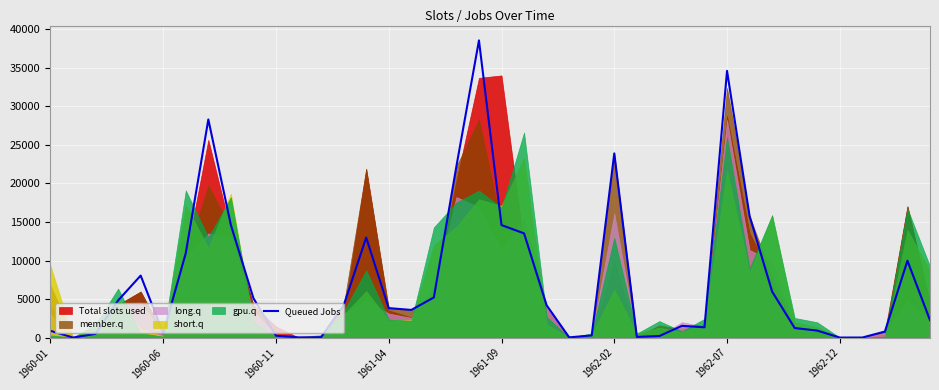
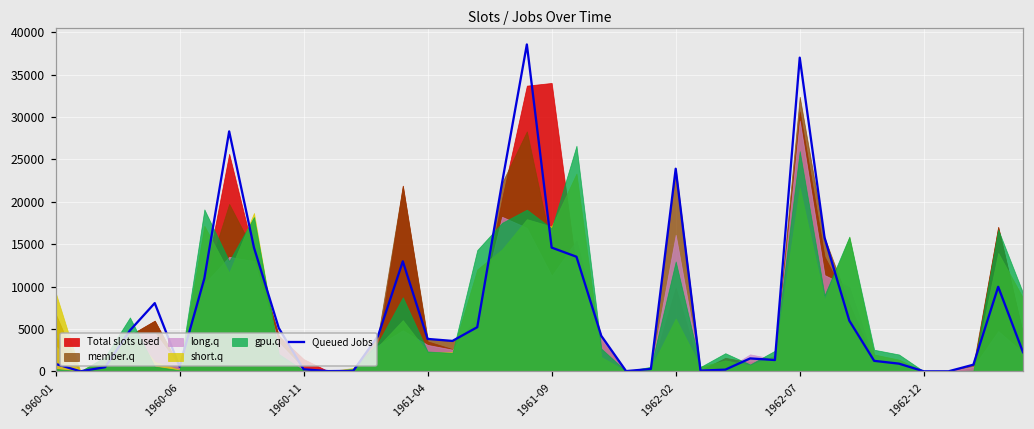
  {
    "Queued Jobs": {
      "1960-01": 1000,
-     "1962-07": 35000
+     "1962-07": 37000
    },
    "Total slots used": {
      "1960-01": 4000,
      "1961-09": 34000,
      "1962-02": 10000,
-     "1962-07": 29000
+     "1962-07": 31000
    },
    "member.q": {
      "1960-01": 7000,
      "1962-07": 32000
    },
    "long.q": {
      "1960-01": 3000,
      "1961-04": 3000,
      "1961-09": 11000,
      "1962-02": 16000,
-     "1962-07": 28000
+     "1962-07": 30000
    },
    "short.q": {
      "1960-01": 9000,
      "1962-02": 6000,
      "1962-07": 22000
    },
    "gpu.q": {
      "1962-02": 13000,
      "1962-07": 26000
    }
  }
